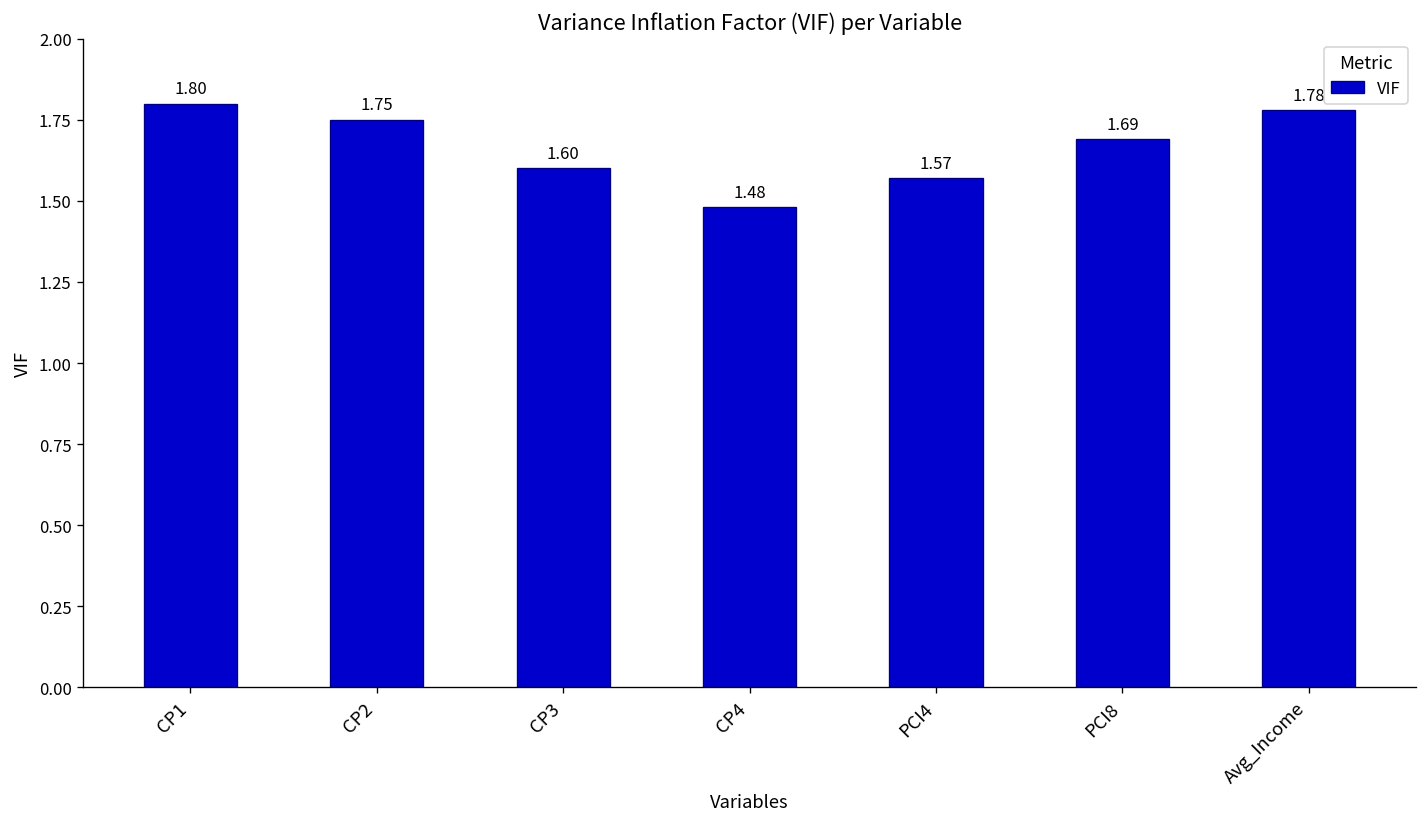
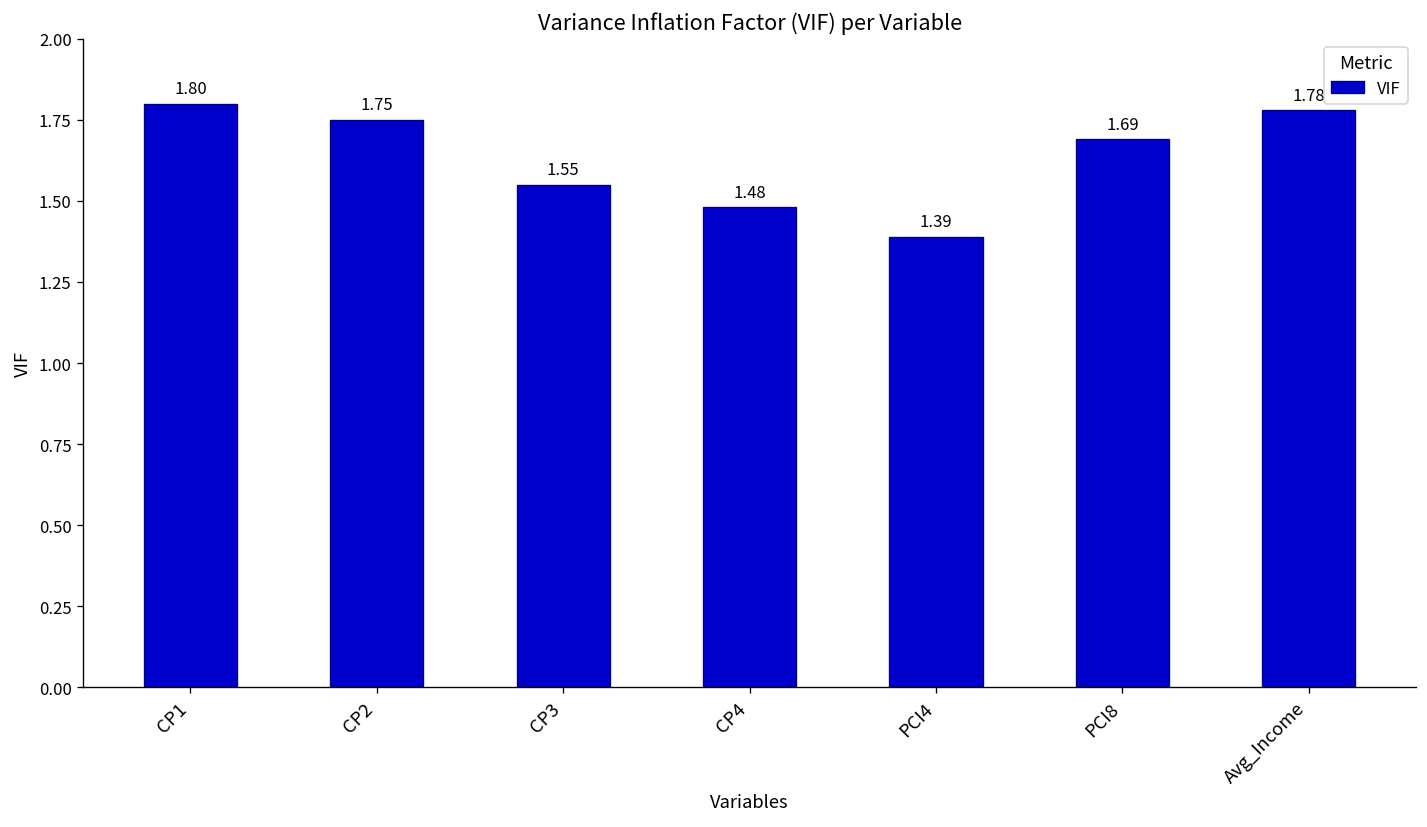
  {
    "CP1": 1.80,
    "CP2": 1.75,
-   "CP3": 1.60,
+   "CP3": 1.55,
    "CP4": 1.48,
-   "PCI4": 1.57,
+   "PCI4": 1.39,
    "PCI8": 1.69
  }
